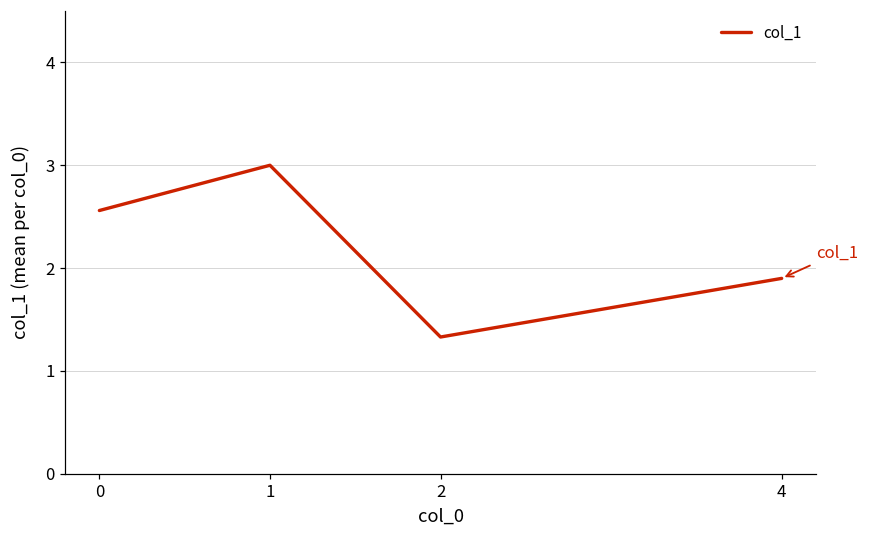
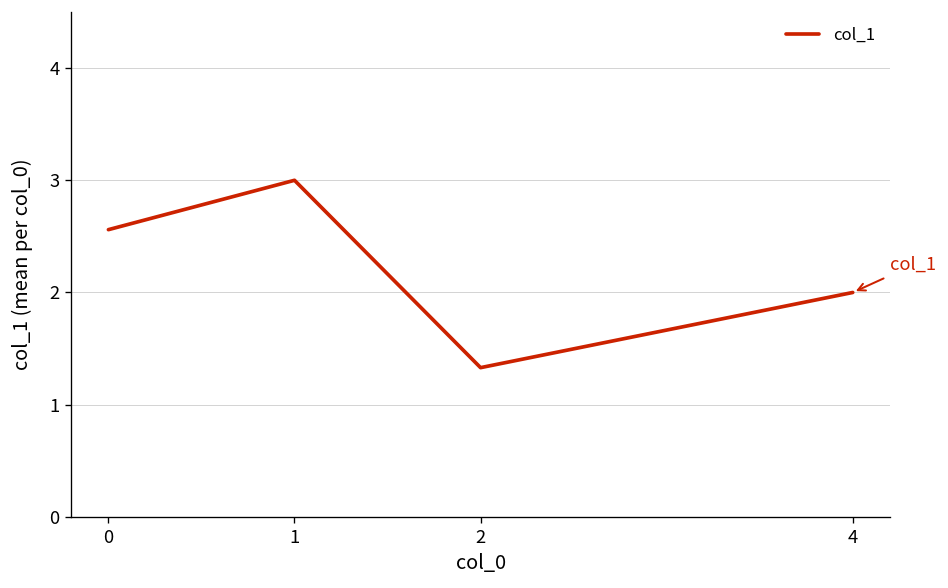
  {
    "0": 2.6,
    "1": 3.0,
    "2": 1.3,
-   "4": 1.9
+   "4": 2.0
  }
